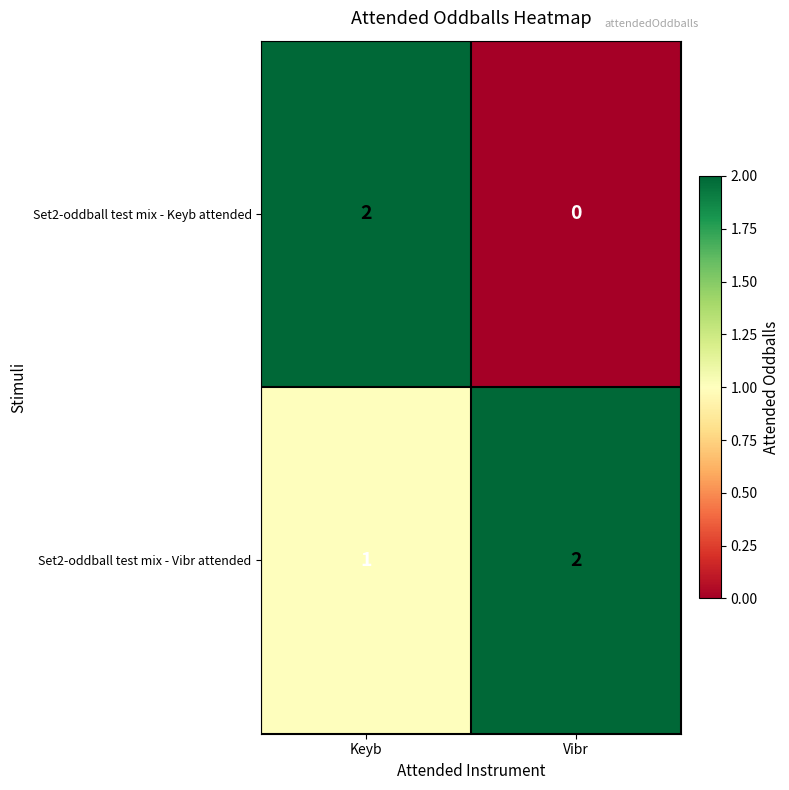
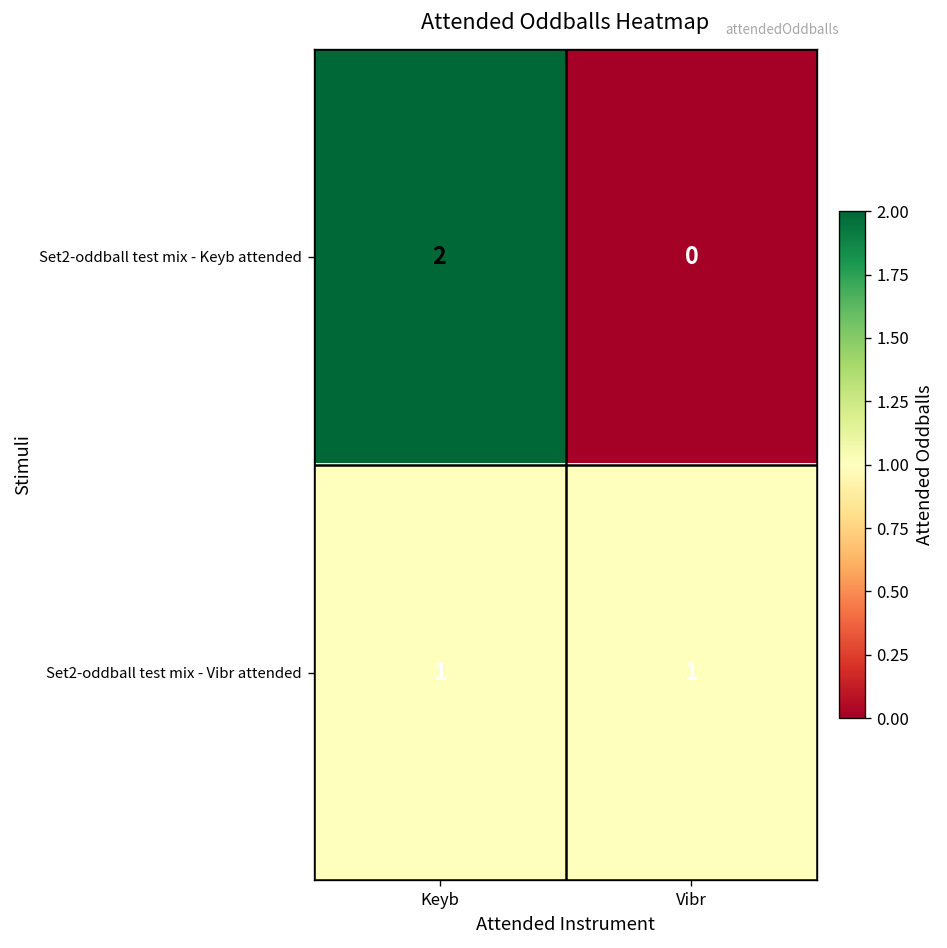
  {
    "Set2-oddball test mix - Keyb attended": {
      "Keyb": 2,
      "Vibr": 0
    },
    "Set2-oddball test mix - Vibr attended": {
      "Keyb": 1,
-     "Vibr": 2
+     "Vibr": 1
    }
  }
